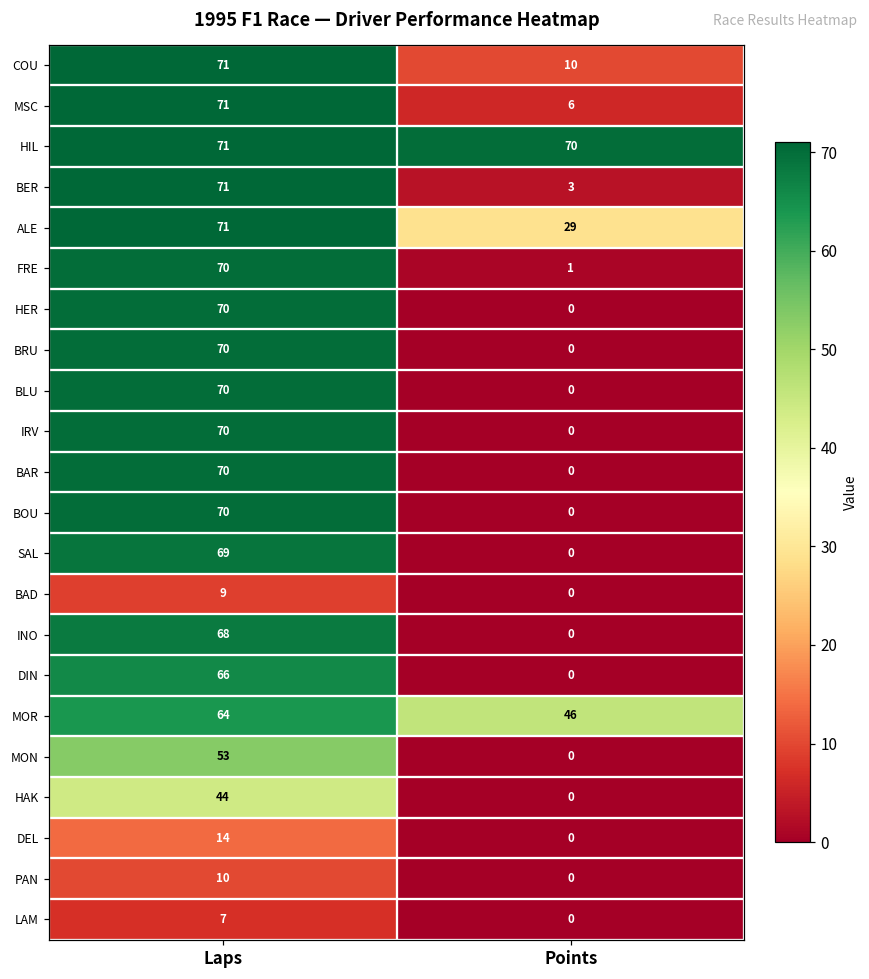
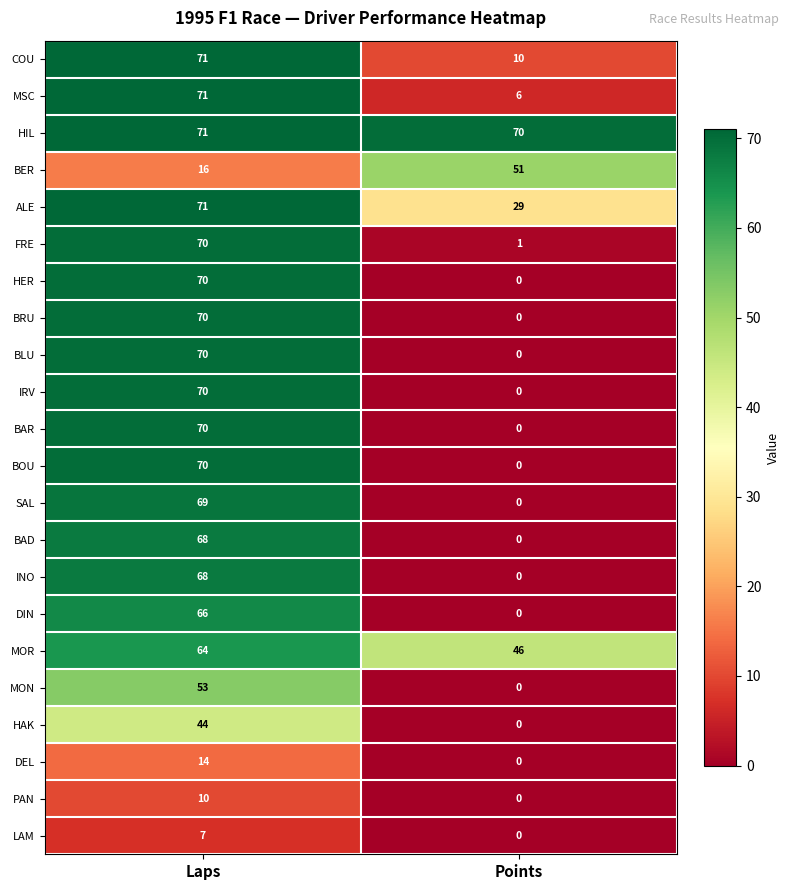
  {
    "COU": {
      "Laps": 71,
      "Points": 10
    },
    "MSC": {
      "Laps": 71,
      "Points": 6
    },
    "HIL": {
      "Laps": 71,
      "Points": 70
    },
    "BER": {
-     "Laps": 71,
-     "Points": 3
+     "Laps": 16,
+     "Points": 51
    },
    "ALE": {
      "Laps": 71,
      "Points": 29
    },
    "FRE": {
      "Laps": 70,
      "Points": 1
    },
    "HER": {
      "Laps": 70,
      "Points": 0
    },
    "BRU": {
      "Laps": 70,
      "Points": 0
    },
    "BLU": {
      "Laps": 70,
      "Points": 0
    },
    "IRV": {
      "Laps": 70,
      "Points": 0
    },
    "BAR": {
      "Laps": 70,
      "Points": 0
    },
    "BOU": {
      "Laps": 70,
      "Points": 0
    },
    "SAL": {
      "Laps": 69,
      "Points": 0
    },
    "BAD": {
-     "Laps": 9,
+     "Laps": 68,
      "Points": 0
    },
    "INO": {
      "Laps": 68,
      "Points": 0
    },
    "DIN": {
      "Laps": 66,
      "Points": 0
    },
    "MOR": {
      "Laps": 64,
      "Points": 46
    },
    "MON": {
      "Laps": 53,
      "Points": 0
    },
    "HAK": {
      "Laps": 44,
      "Points": 0
    },
    "DEL": {
      "Laps": 14,
      "Points": 0
    },
    "PAN": {
      "Laps": 10,
      "Points": 0
    },
    "LAM": {
      "Laps": 7,
      "Points": 0
    }
  }
